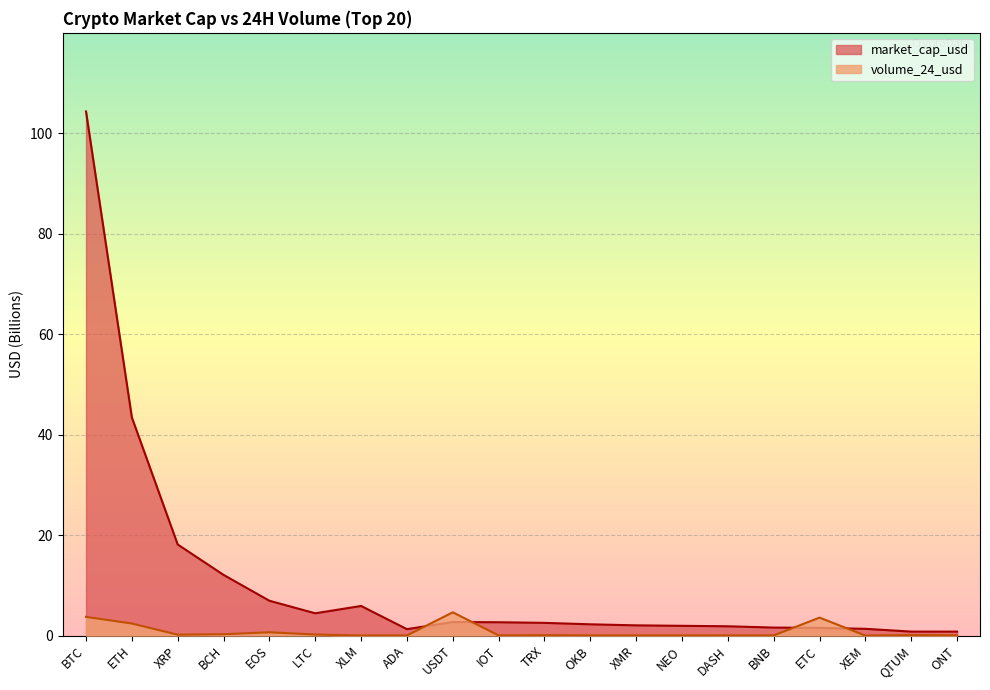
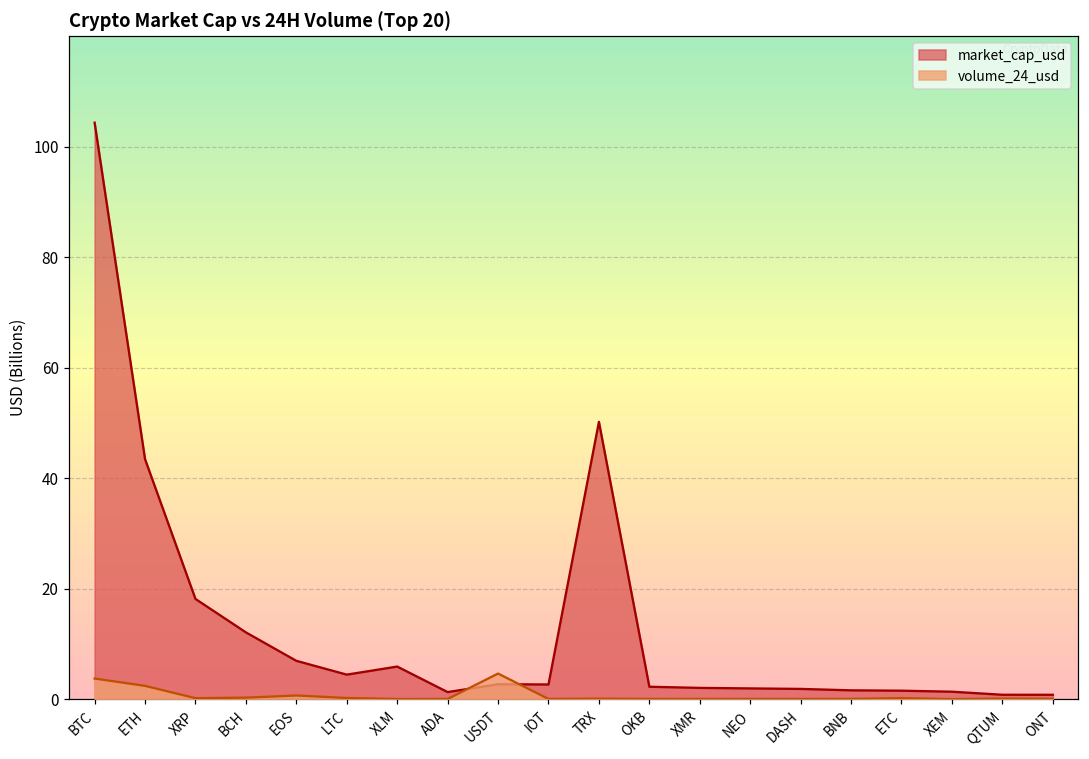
  {
    "market_cap_usd": {
      "BTC": 104,
      "ETH": 43,
      "XRP": 18,
      "BCH": 12,
      "EOS": 7,
      "LTC": 4,
      "XLM": 6,
      "ADA": 1,
      "USDT": 3,
      "IOT": 3,
-     "TRX": 3,
+     "TRX": 50,
      "OKB": 2,
      "XMR": 2,
      "NEO": 2,
      "DASH": 2,
      "BNB": 2,
      "ETC": 2,
      "XEM": 1,
      "QTUM": 1,
      "ONT": 1
    },
    "volume_24_usd": {
      "BTC": 4,
      "ETH": 2,
      "XRP": 0,
      "BCH": 0,
      "EOS": 1,
      "LTC": 0,
      "XLM": 0,
      "ADA": 0,
      "USDT": 5,
      "IOT": 0,
      "TRX": 0,
      "OKB": 0,
      "XMR": 0,
      "NEO": 0,
      "DASH": 0,
      "BNB": 0,
-     "ETC": 4,
+     "ETC": 0,
      "XEM": 0,
      "QTUM": 0,
      "ONT": 0
    }
  }
